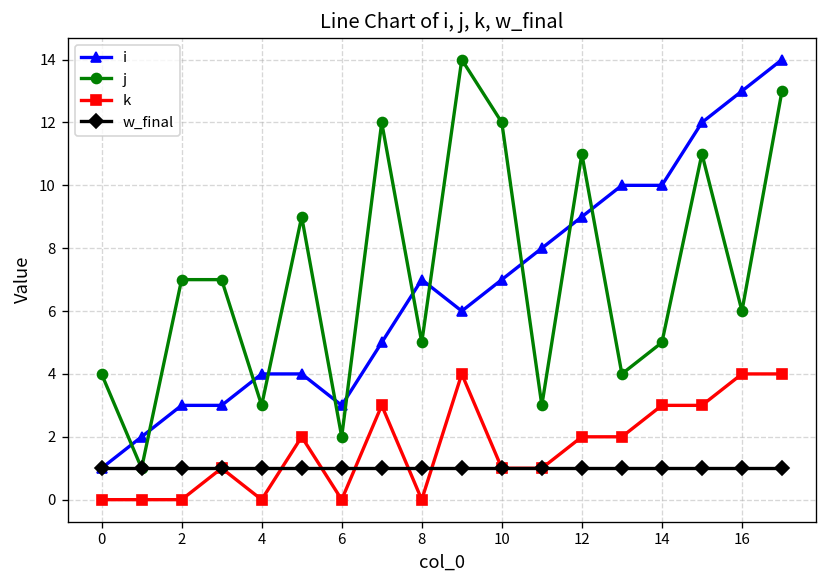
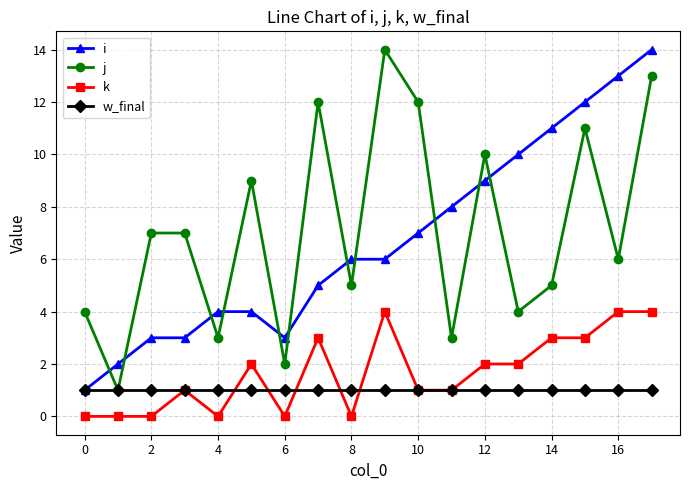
  {
    "i": {
      "2": 3,
      "4": 4,
      "6": 3,
-     "8": 7,
+     "8": 6,
      "10": 7,
      "12": 9,
-     "14": 10,
+     "14": 11,
      "16": 13
    },
    "j": {
      "0": 4,
      "2": 7,
      "4": 3,
      "6": 2,
      "8": 5,
      "10": 12,
-     "12": 11,
+     "12": 10,
      "14": 5,
      "16": 6
    },
    "k": {
      "0": 0,
      "2": 0,
      "4": 0,
      "6": 0,
      "8": 0,
      "12": 2,
      "14": 3,
      "16": 4
    },
    "w_final": {
      "2": 1,
      "4": 1,
      "6": 1,
      "8": 1,
      "12": 1,
      "14": 1,
      "16": 1
    }
  }
